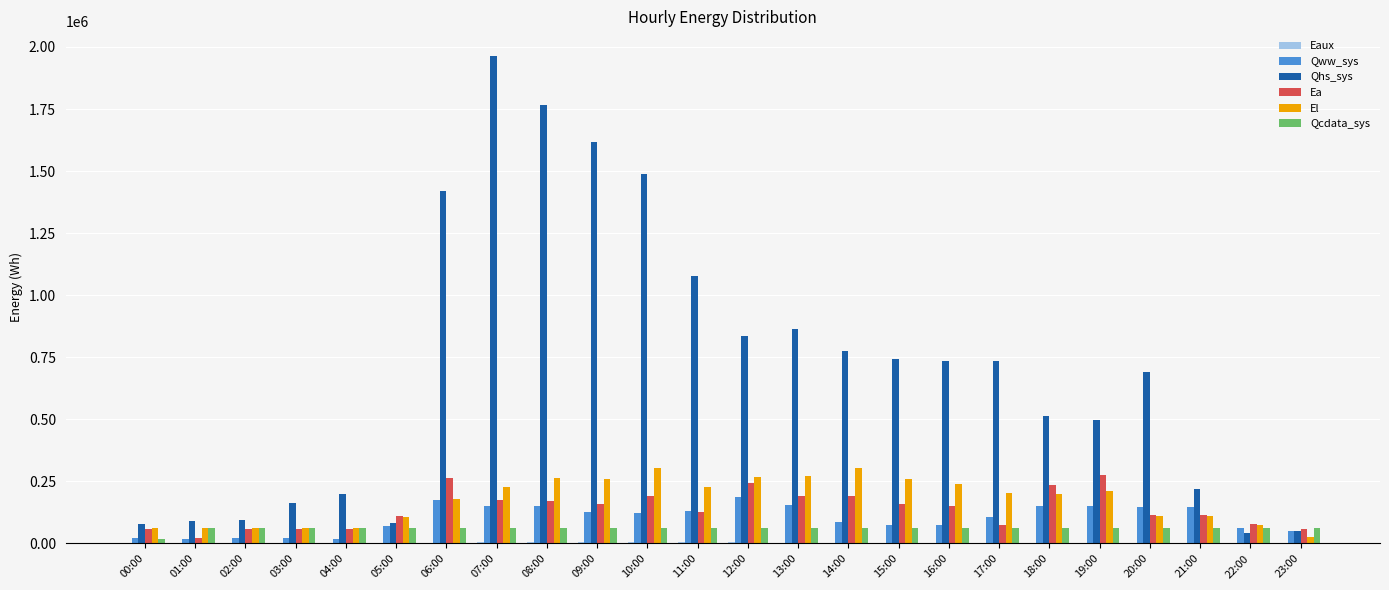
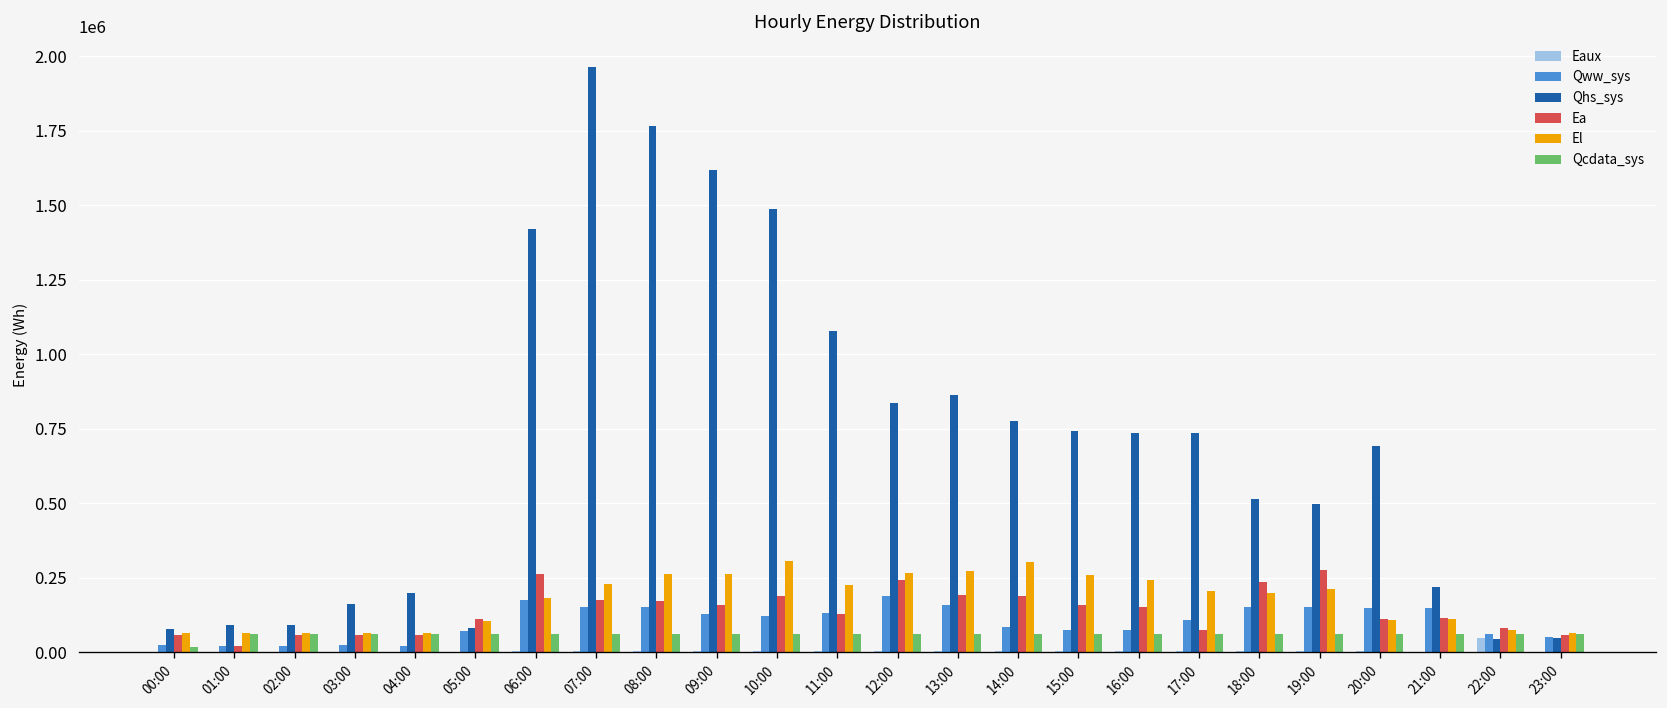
  {
    "Eaux": {
-     "22:00": 0
+     "22:00": 50000
    },
    "Qww_sys": {
      "00:00": 20000,
      "01:00": 20000,
      "02:00": 20000,
      "03:00": 20000,
      "04:00": 20000,
      "05:00": 70000,
      "06:00": 170000,
      "07:00": 150000,
      "08:00": 150000,
      "09:00": 130000,
      "10:00": 120000,
      "11:00": 130000,
      "12:00": 190000,
      "13:00": 160000,
      "14:00": 80000,
      "15:00": 70000,
      "16:00": 80000,
      "17:00": 110000,
      "18:00": 150000,
      "19:00": 150000,
      "20:00": 150000,
      "21:00": 150000,
      "22:00": 60000,
      "23:00": 50000
    },
    "Qhs_sys": {
      "00:00": 80000,
      "01:00": 90000,
      "02:00": 90000,
      "03:00": 160000,
      "04:00": 200000,
      "05:00": 80000,
      "06:00": 1420000,
      "07:00": 1960000,
      "08:00": 1770000,
      "09:00": 1620000,
      "10:00": 1490000,
      "11:00": 1080000,
      "12:00": 840000,
      "13:00": 860000,
      "14:00": 780000,
      "15:00": 740000,
      "16:00": 740000,
      "17:00": 740000,
      "18:00": 510000,
      "19:00": 500000,
      "20:00": 690000,
      "21:00": 220000,
      "22:00": 40000,
      "23:00": 50000
    },
    "Ea": {
      "00:00": 60000,
      "01:00": 20000,
      "02:00": 60000,
      "03:00": 60000,
      "04:00": 60000,
      "05:00": 110000,
      "06:00": 260000,
      "07:00": 170000,
      "08:00": 170000,
      "09:00": 160000,
      "10:00": 190000,
      "11:00": 130000,
      "12:00": 240000,
      "13:00": 190000,
      "14:00": 190000,
      "15:00": 160000,
      "16:00": 150000,
      "17:00": 70000,
      "18:00": 230000,
      "19:00": 270000,
      "20:00": 110000,
      "21:00": 110000,
      "22:00": 80000,
      "23:00": 60000
    },
    "El": {
      "00:00": 60000,
      "01:00": 60000,
      "02:00": 60000,
      "03:00": 60000,
      "04:00": 60000,
      "05:00": 110000,
      "06:00": 180000,
      "07:00": 230000,
      "08:00": 260000,
      "09:00": 260000,
      "10:00": 310000,
      "11:00": 230000,
      "12:00": 270000,
      "13:00": 270000,
      "14:00": 300000,
      "15:00": 260000,
      "16:00": 240000,
      "17:00": 200000,
      "18:00": 200000,
      "19:00": 210000,
      "20:00": 110000,
      "21:00": 110000,
      "22:00": 80000,
-     "23:00": 30000
+     "23:00": 70000
    },
    "Qcdata_sys": {
      "00:00": 20000,
      "01:00": 60000,
      "02:00": 60000,
      "03:00": 60000,
      "04:00": 60000,
      "05:00": 60000,
      "06:00": 60000,
      "07:00": 60000,
      "08:00": 60000,
      "09:00": 60000,
      "10:00": 60000,
      "11:00": 60000,
      "12:00": 60000,
      "13:00": 60000,
      "14:00": 60000,
      "15:00": 60000,
      "16:00": 60000,
      "17:00": 60000,
      "18:00": 60000,
      "19:00": 60000,
      "20:00": 60000,
      "21:00": 60000,
      "22:00": 60000,
      "23:00": 60000
    }
  }
